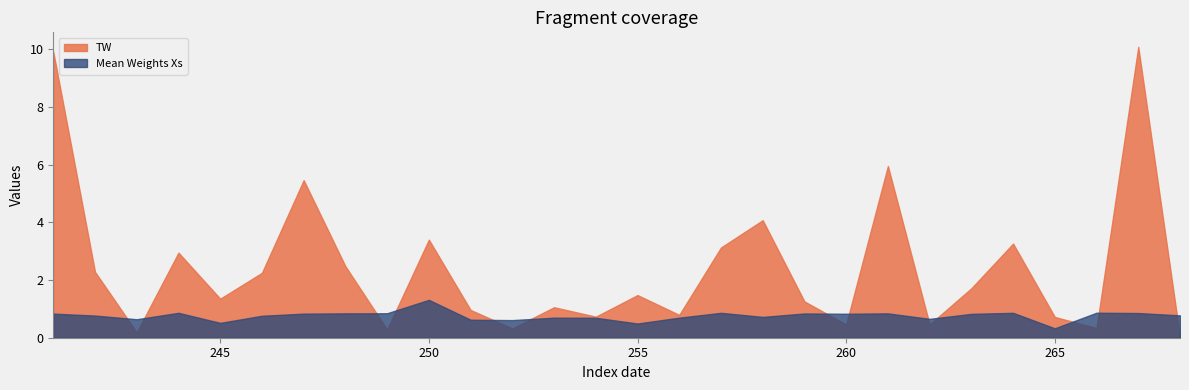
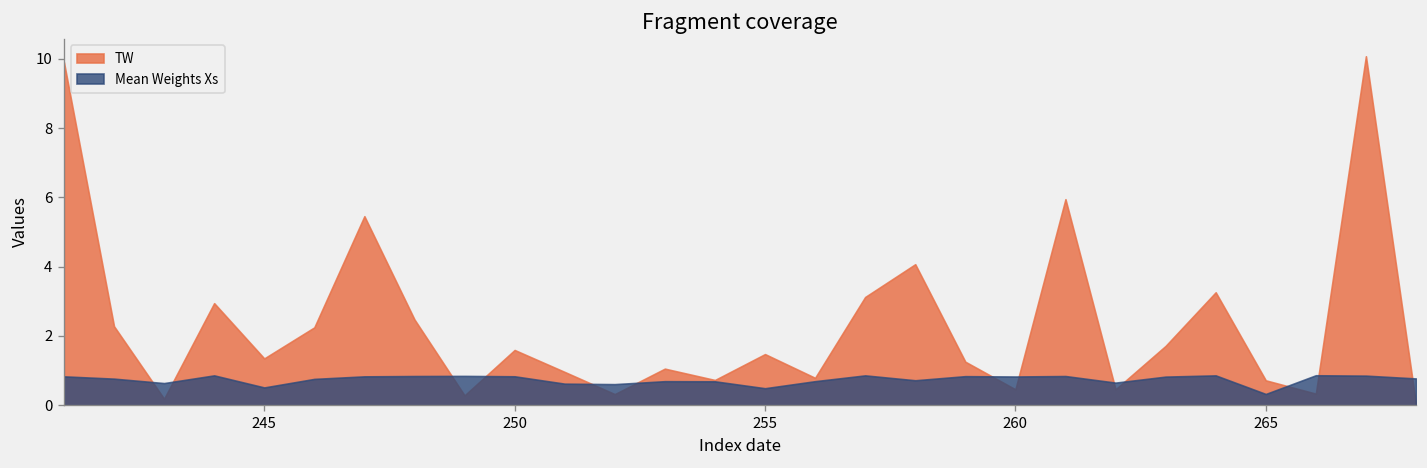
  {
    "TW": {
      "245": 1.4,
-     "250": 3.4,
+     "250": 1.6,
      "255": 1.5,
      "260": 0.5,
      "265": 0.7
    },
    "Mean Weights Xs": {
      "245": 0.5,
-     "250": 1.3,
+     "250": 0.8,
      "255": 0.5,
      "260": 0.8,
      "265": 0.3
    }
  }
